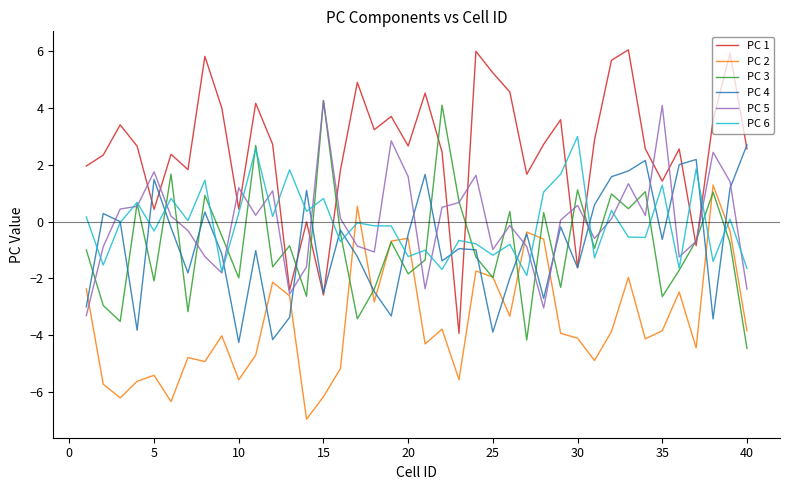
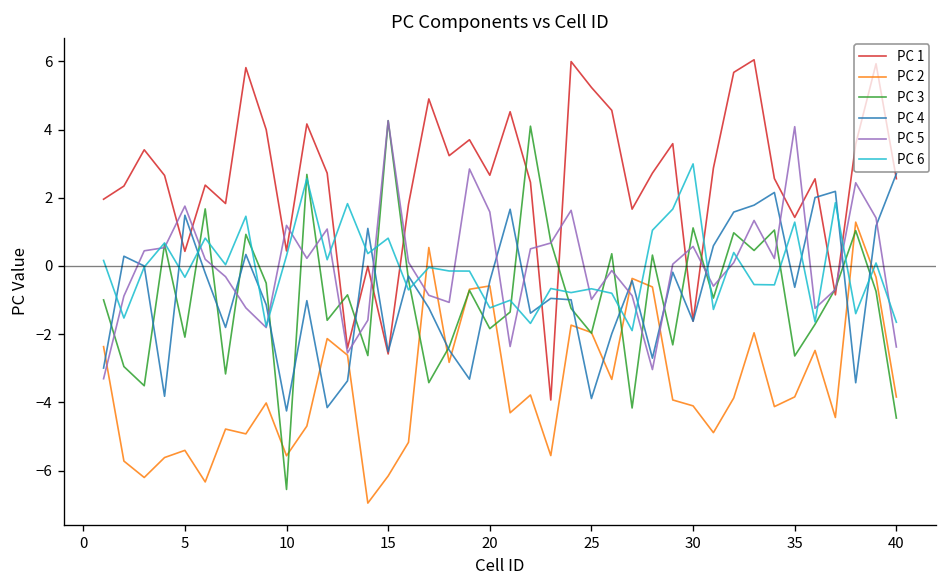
  {
    "PC 1": {
      "5": 0.4,
      "10": 0.4,
      "20": 2.7,
      "25": 5.2,
      "35": 1.4,
      "40": 2.6
    },
    "PC 2": {
      "5": -5.4,
      "10": -5.6,
      "15": -6.2,
      "20": -0.6,
      "30": -4.1,
      "35": -3.8,
      "40": -3.8
    },
    "PC 3": {
      "5": -2.1,
-     "10": -2.0,
+     "10": -6.6,
      "20": -1.8,
      "30": 1.1,
      "35": -2.6,
      "40": -4.5
    },
    "PC 4": {
      "5": 1.5,
      "10": -4.3,
      "20": -0.4,
      "25": -3.9,
      "35": -0.6,
      "40": 2.7
    },
    "PC 5": {
      "5": 1.8,
      "10": 1.2,
      "20": 1.6,
      "25": -1.0,
      "30": 0.6,
      "35": 4.1,
      "40": -2.4
    },
    "PC 6": {
      "5": -0.3,
      "10": 0.3,
      "15": 0.8,
      "20": -1.2,
-     "25": -1.2,
+     "25": -0.7,
      "30": 3.0,
      "35": 1.3,
      "40": -1.7
    }
  }
